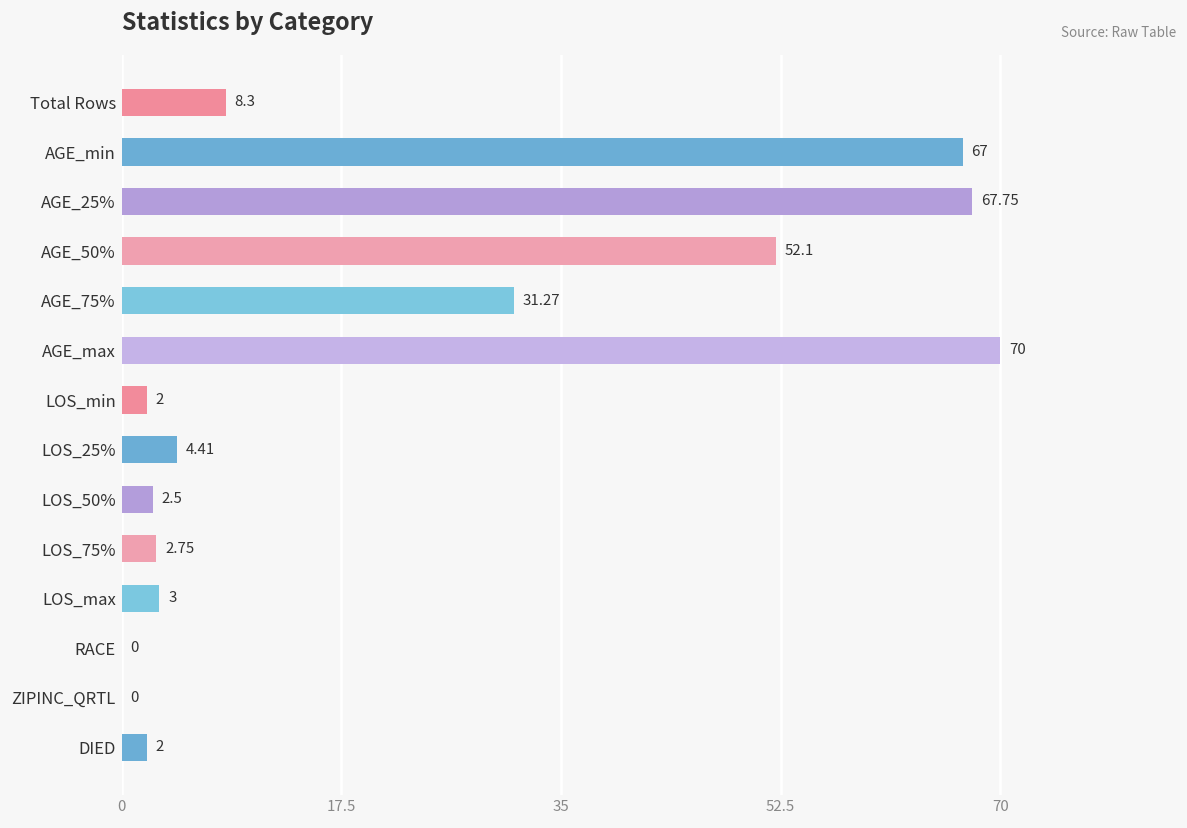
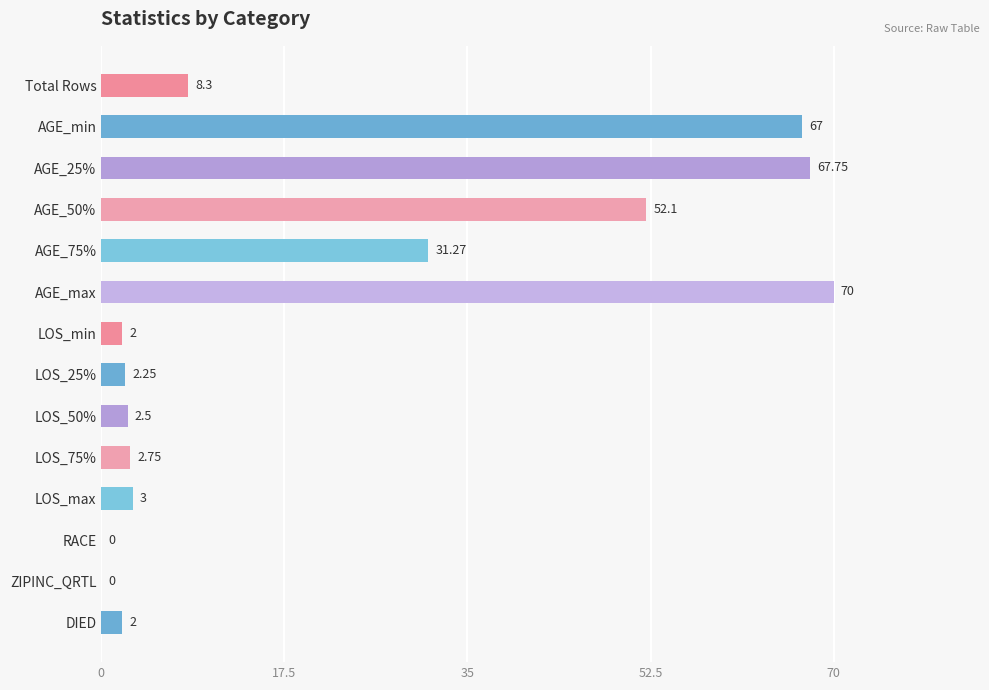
  {
    "Total Rows": 8.3,
    "AGE_min": 67,
    "AGE_25%": 67.75,
    "AGE_50%": 52.1,
    "AGE_75%": 31.27,
    "AGE_max": 70,
    "LOS_min": 2,
-   "LOS_25%": 4.41,
+   "LOS_25%": 2.25,
    "LOS_50%": 2.5,
    "LOS_75%": 2.75,
    "LOS_max": 3,
    "RACE": 0,
    "ZIPINC_QRTL": 0,
    "DIED": 2
  }
